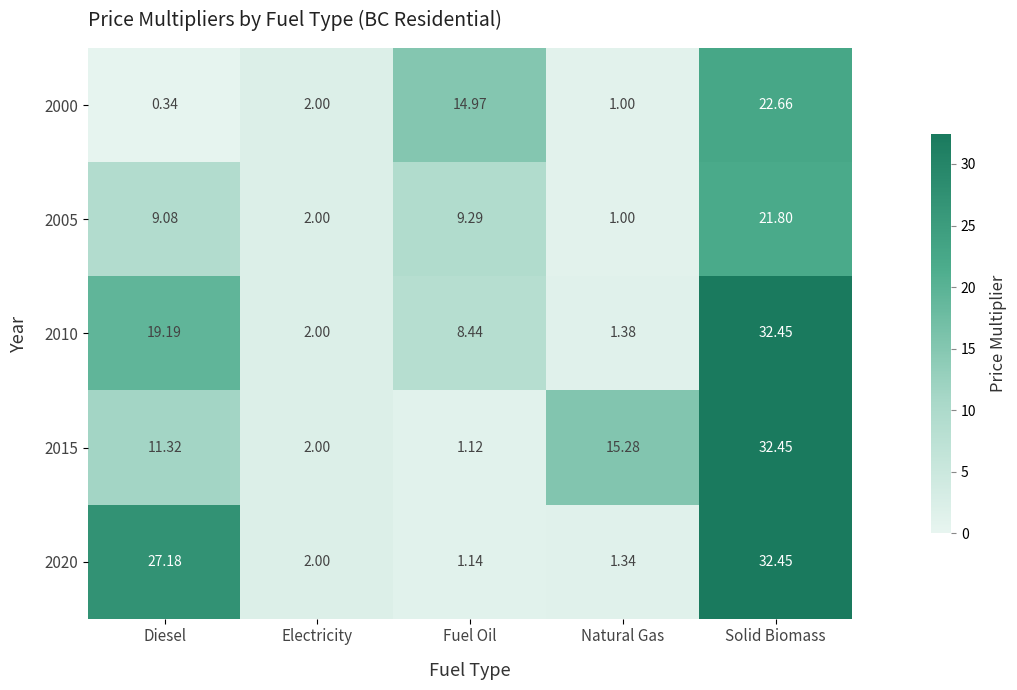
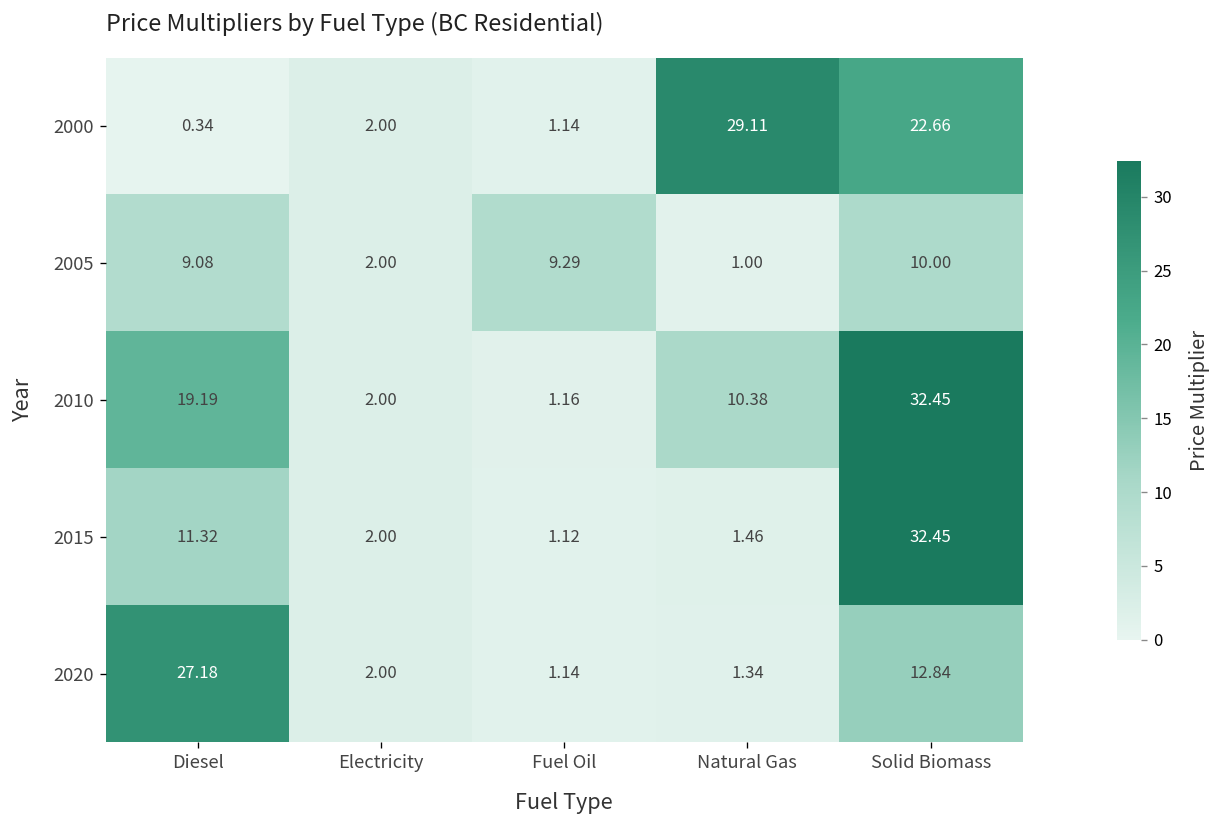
  {
    "2000": {
      "Diesel": 0.34,
      "Electricity": 2.00,
-     "Fuel Oil": 14.97,
-     "Natural Gas": 1.00,
+     "Fuel Oil": 1.14,
+     "Natural Gas": 29.11,
      "Solid Biomass": 22.66
    },
    "2005": {
      "Diesel": 9.08,
      "Electricity": 2.00,
      "Fuel Oil": 9.29,
      "Natural Gas": 1.00,
-     "Solid Biomass": 21.80
+     "Solid Biomass": 10.00
    },
    "2010": {
      "Diesel": 19.19,
      "Electricity": 2.00,
-     "Fuel Oil": 8.44,
-     "Natural Gas": 1.38,
+     "Fuel Oil": 1.16,
+     "Natural Gas": 10.38,
      "Solid Biomass": 32.45
    },
    "2015": {
      "Diesel": 11.32,
      "Electricity": 2.00,
      "Fuel Oil": 1.12,
-     "Natural Gas": 15.28,
+     "Natural Gas": 1.46,
      "Solid Biomass": 32.45
    },
    "2020": {
      "Diesel": 27.18,
      "Electricity": 2.00,
      "Fuel Oil": 1.14,
      "Natural Gas": 1.34,
-     "Solid Biomass": 32.45
+     "Solid Biomass": 12.84
    }
  }
